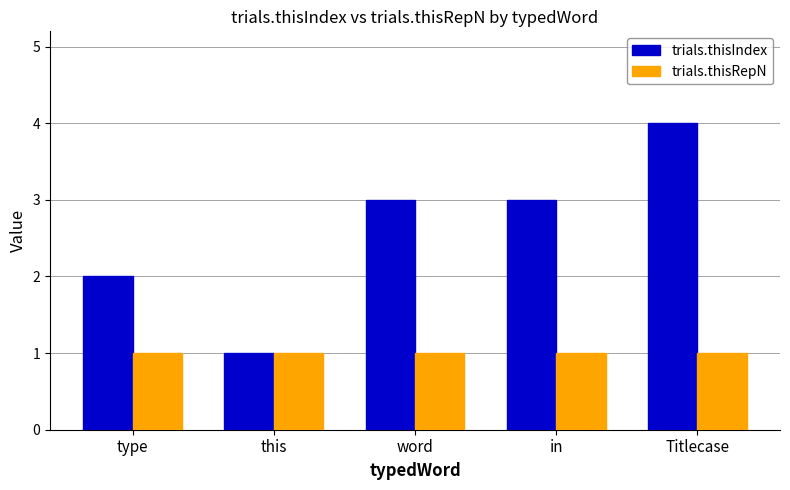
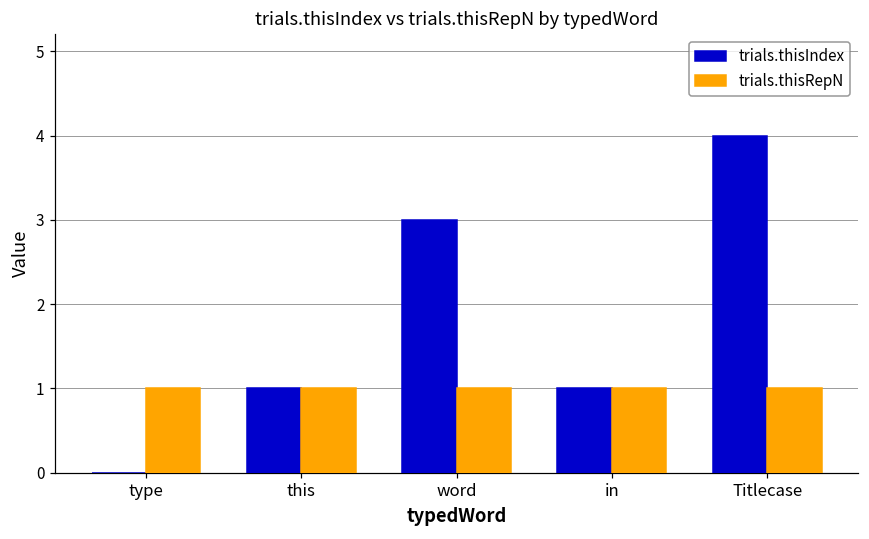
  {
    "trials.thisIndex": {
-     "type": 2,
+     "type": 0,
      "this": 1,
      "word": 3,
-     "in": 3,
+     "in": 1,
      "Titlecase": 4
    },
    "trials.thisRepN": {
      "type": 1,
      "this": 1,
      "word": 1,
      "in": 1,
      "Titlecase": 1
    }
  }
